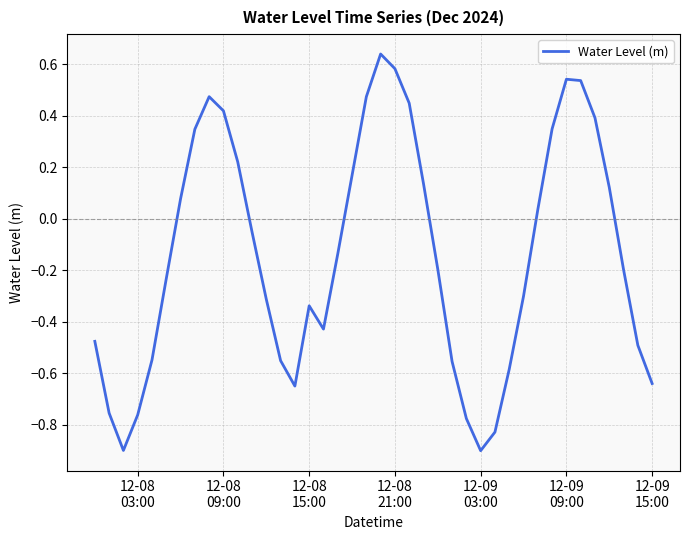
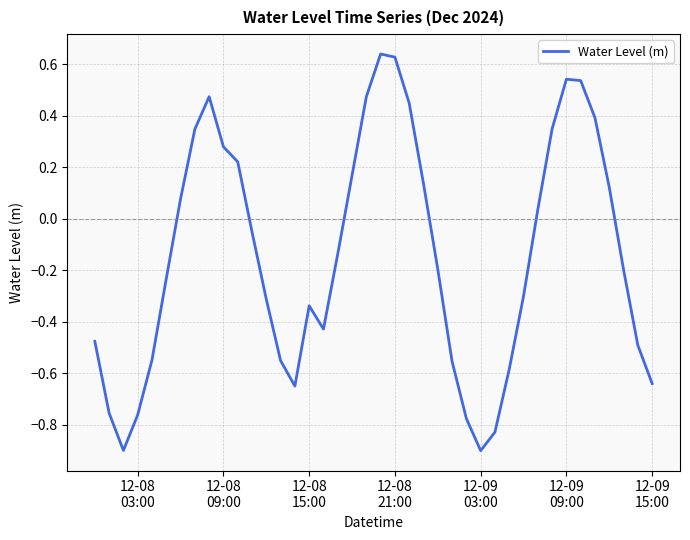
  {
    "12-08 03:00": -0.76,
-   "12-08 09:00": 0.42,
+   "12-08 09:00": 0.28,
    "12-08 15:00": -0.34,
-   "12-08 21:00": 0.58,
+   "12-08 21:00": 0.63,
    "12-09 03:00": -0.90,
    "12-09 09:00": 0.54,
    "12-09 15:00": -0.64
  }
